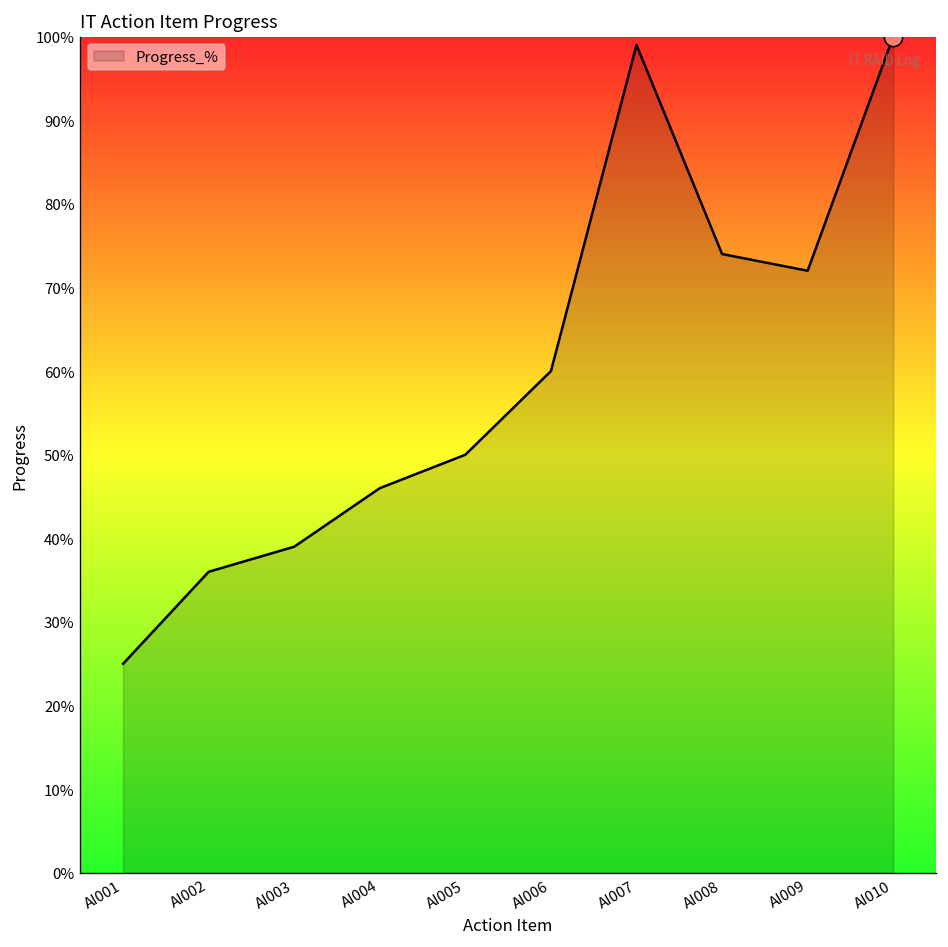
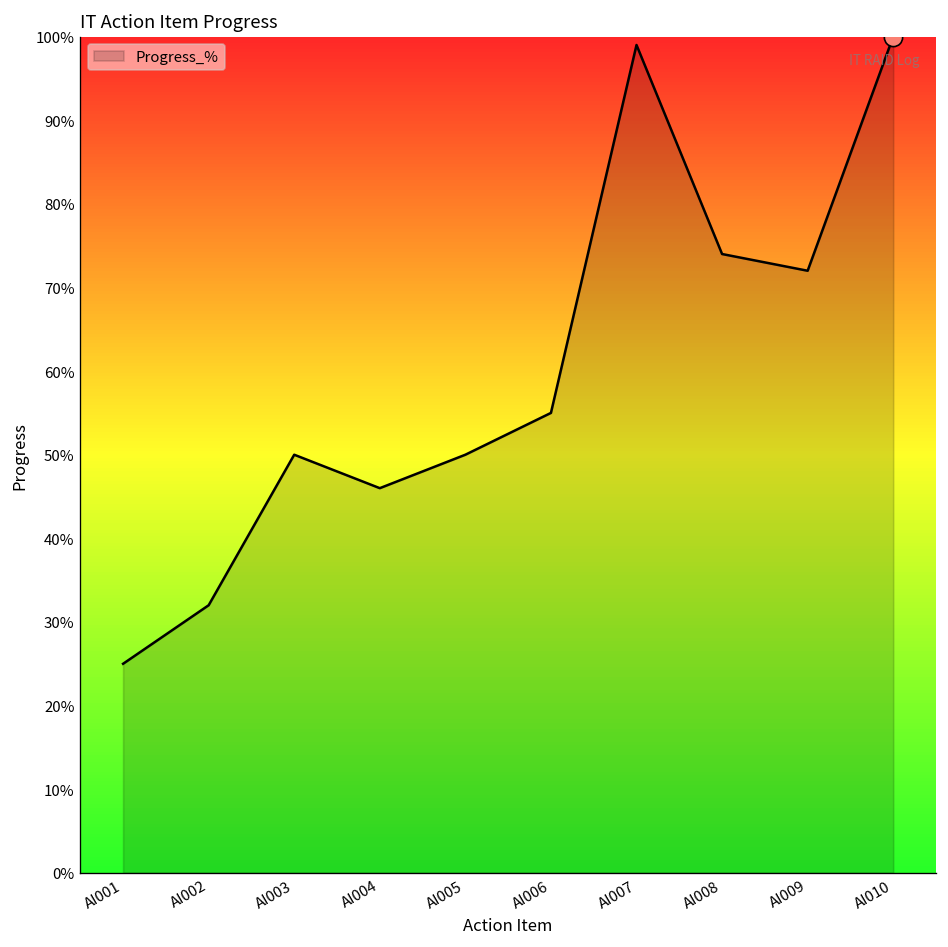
  {
    "Progress_%": {
      "AI001": "25%",
-     "AI002": "36%",
-     "AI003": "39%",
+     "AI002": "32%",
+     "AI003": "50%",
      "AI004": "46%",
      "AI005": "50%",
-     "AI006": "60%",
+     "AI006": "55%",
      "AI007": "99%",
      "AI008": "74%",
      "AI009": "72%"
    }
  }
